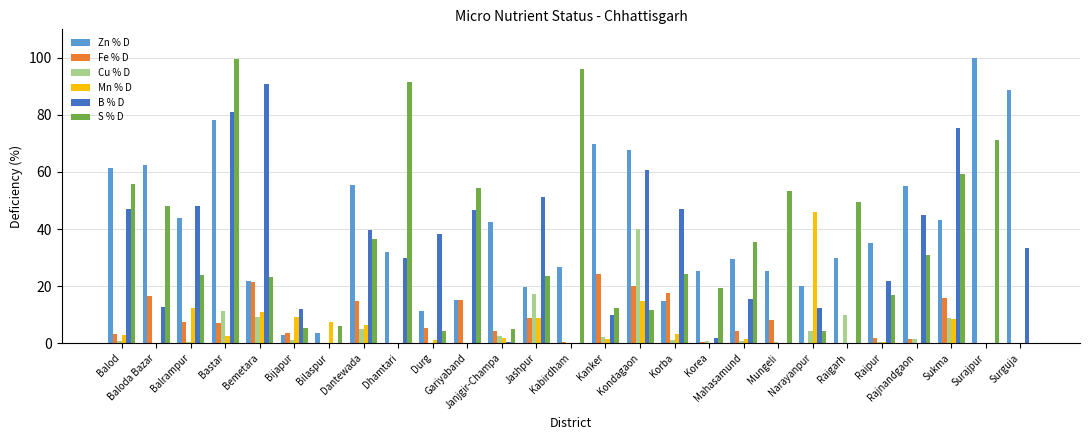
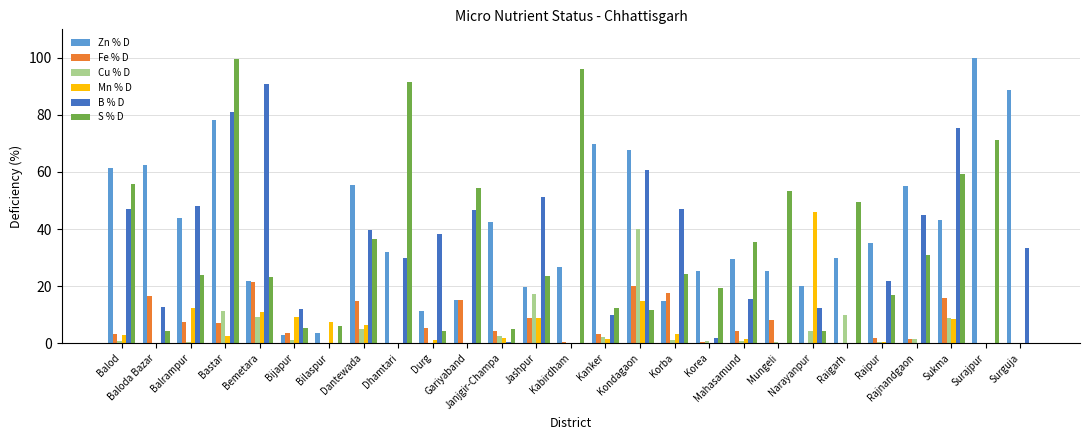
  {
    "Fe % D": {
      "Balod": 3,
      "Baloda Bazar": 17,
      "Balrampur": 7,
      "Bastar": 7,
      "Bemetara": 22,
      "Bijapur": 4,
      "Dantewada": 15,
      "Durg": 5,
      "Gariyaband": 15,
      "Janjgir-Champa": 4,
      "Jashpur": 9,
-     "Kanker": 24,
+     "Kanker": 3,
      "Kondagaon": 20,
      "Korba": 18,
      "Mahasamund": 4,
      "Mungeli": 8,
      "Narayanpur": 0,
      "Raigarh": 0,
      "Raipur": 2,
      "Rajnandgaon": 1,
      "Sukma": 16,
      "Surajpur": 0,
      "Surguja": 0
    },
    "Cu % D": {
      "Baloda Bazar": 0,
      "Bastar": 11,
      "Bemetara": 9,
      "Bijapur": 1,
      "Bilaspur": 0,
      "Dantewada": 5,
      "Gariyaband": 0,
      "Janjgir-Champa": 3,
      "Jashpur": 17,
      "Kabirdham": 0,
      "Kanker": 2,
      "Kondagaon": 40,
      "Korba": 1,
      "Narayanpur": 4,
      "Raigarh": 10,
      "Rajnandgaon": 1,
      "Sukma": 9,
      "Surajpur": 0,
      "Surguja": 0
    },
    "Mn % D": {
      "Balod": 3,
      "Baloda Bazar": 0,
      "Balrampur": 12,
      "Bastar": 2,
      "Bemetara": 11,
      "Bijapur": 9,
      "Bilaspur": 8,
      "Dantewada": 6,
      "Dhamtari": 0,
      "Durg": 1,
      "Gariyaband": 0,
      "Janjgir-Champa": 2,
      "Jashpur": 9,
      "Kanker": 1,
      "Kondagaon": 15,
      "Korba": 3,
      "Korea": 0,
      "Mahasamund": 2,
      "Narayanpur": 46,
      "Raigarh": 0,
      "Rajnandgaon": 0,
      "Sukma": 8,
      "Surajpur": 0,
      "Surguja": 0
    },
    "S % D": {
      "Balod": 56,
-     "Baloda Bazar": 48,
+     "Baloda Bazar": 4,
      "Balrampur": 24,
      "Bastar": 100,
      "Bemetara": 23,
      "Bijapur": 5,
      "Bilaspur": 6,
      "Dantewada": 37,
      "Dhamtari": 91,
      "Durg": 4,
      "Gariyaband": 54,
      "Janjgir-Champa": 5,
      "Jashpur": 24,
      "Kabirdham": 96,
      "Kanker": 12,
      "Kondagaon": 12,
      "Korba": 24,
      "Korea": 19,
      "Mahasamund": 36,
      "Mungeli": 53,
      "Narayanpur": 4,
      "Raigarh": 50,
      "Raipur": 17,
      "Rajnandgaon": 31,
      "Sukma": 59,
      "Surajpur": 71,
      "Surguja": 0
    }
  }
